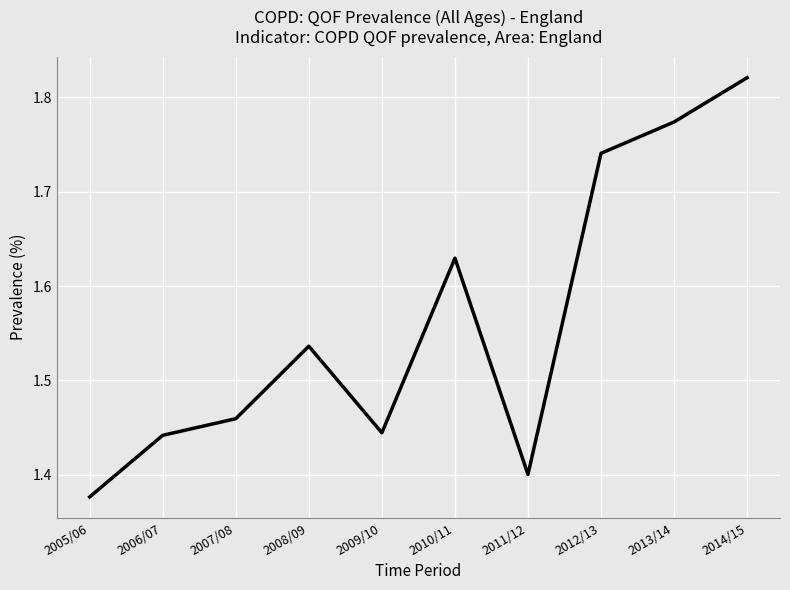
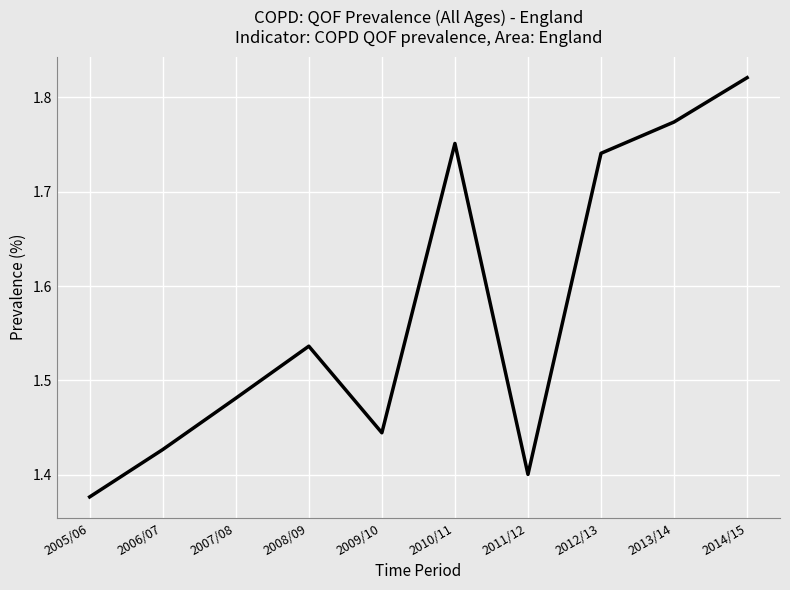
  {
    "2005/06": 1.38,
-   "2006/07": 1.44,
-   "2007/08": 1.46,
+   "2006/07": 1.43,
+   "2007/08": 1.48,
    "2008/09": 1.54,
    "2009/10": 1.44,
-   "2010/11": 1.63,
+   "2010/11": 1.75,
    "2011/12": 1.40,
    "2012/13": 1.74,
    "2013/14": 1.77,
    "2014/15": 1.82
  }
